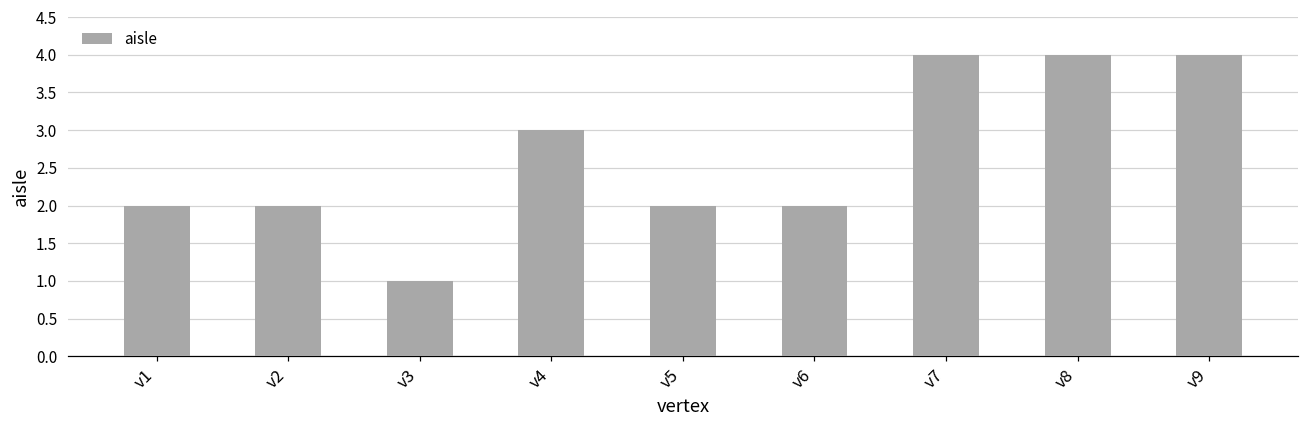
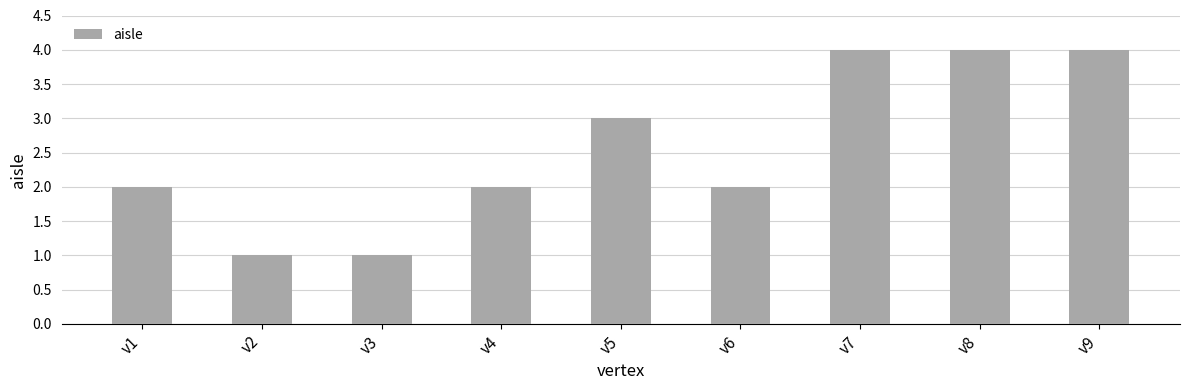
  {
    "v1": 2,
-   "v2": 2,
+   "v2": 1,
    "v3": 1,
-   "v4": 3,
-   "v5": 2,
+   "v4": 2,
+   "v5": 3,
    "v6": 2,
    "v7": 4,
    "v8": 4,
    "v9": 4
  }
